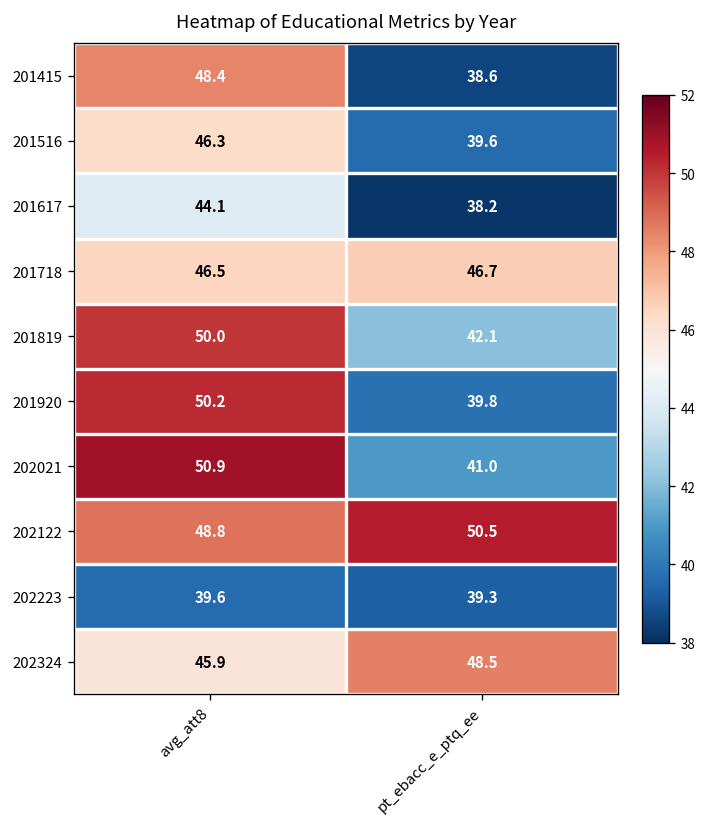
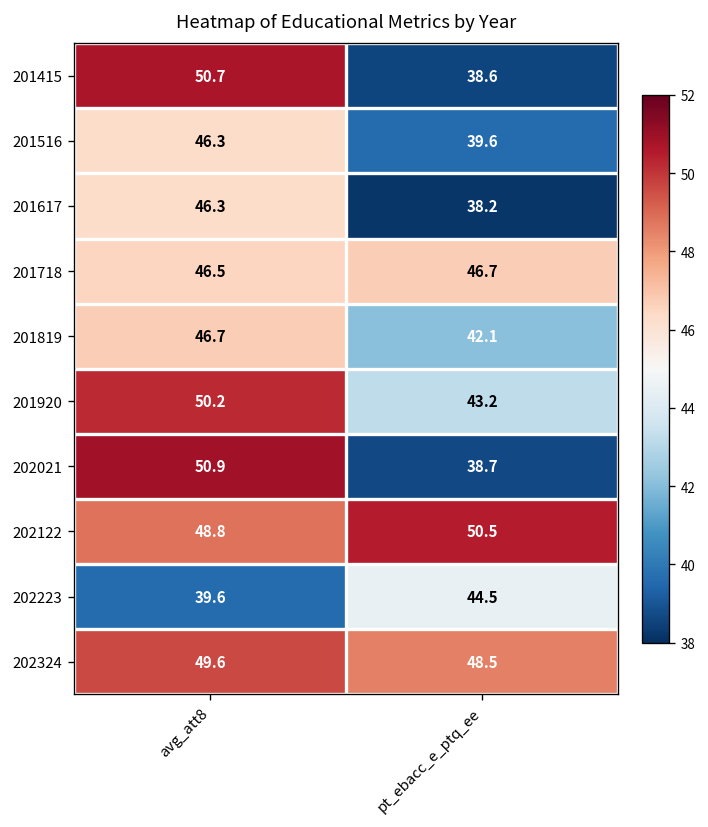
  {
    "201415": {
-     "avg_att8": 48.4,
+     "avg_att8": 50.7,
      "pt_ebacc_e_ptq_ee": 38.6
    },
    "201516": {
      "avg_att8": 46.3,
      "pt_ebacc_e_ptq_ee": 39.6
    },
    "201617": {
-     "avg_att8": 44.1,
+     "avg_att8": 46.3,
      "pt_ebacc_e_ptq_ee": 38.2
    },
    "201718": {
      "avg_att8": 46.5,
      "pt_ebacc_e_ptq_ee": 46.7
    },
    "201819": {
-     "avg_att8": 50.0,
+     "avg_att8": 46.7,
      "pt_ebacc_e_ptq_ee": 42.1
    },
    "201920": {
      "avg_att8": 50.2,
-     "pt_ebacc_e_ptq_ee": 39.8
+     "pt_ebacc_e_ptq_ee": 43.2
    },
    "202021": {
      "avg_att8": 50.9,
-     "pt_ebacc_e_ptq_ee": 41.0
+     "pt_ebacc_e_ptq_ee": 38.7
    },
    "202122": {
      "avg_att8": 48.8,
      "pt_ebacc_e_ptq_ee": 50.5
    },
    "202223": {
      "avg_att8": 39.6,
-     "pt_ebacc_e_ptq_ee": 39.3
+     "pt_ebacc_e_ptq_ee": 44.5
    },
    "202324": {
-     "avg_att8": 45.9,
+     "avg_att8": 49.6,
      "pt_ebacc_e_ptq_ee": 48.5
    }
  }
